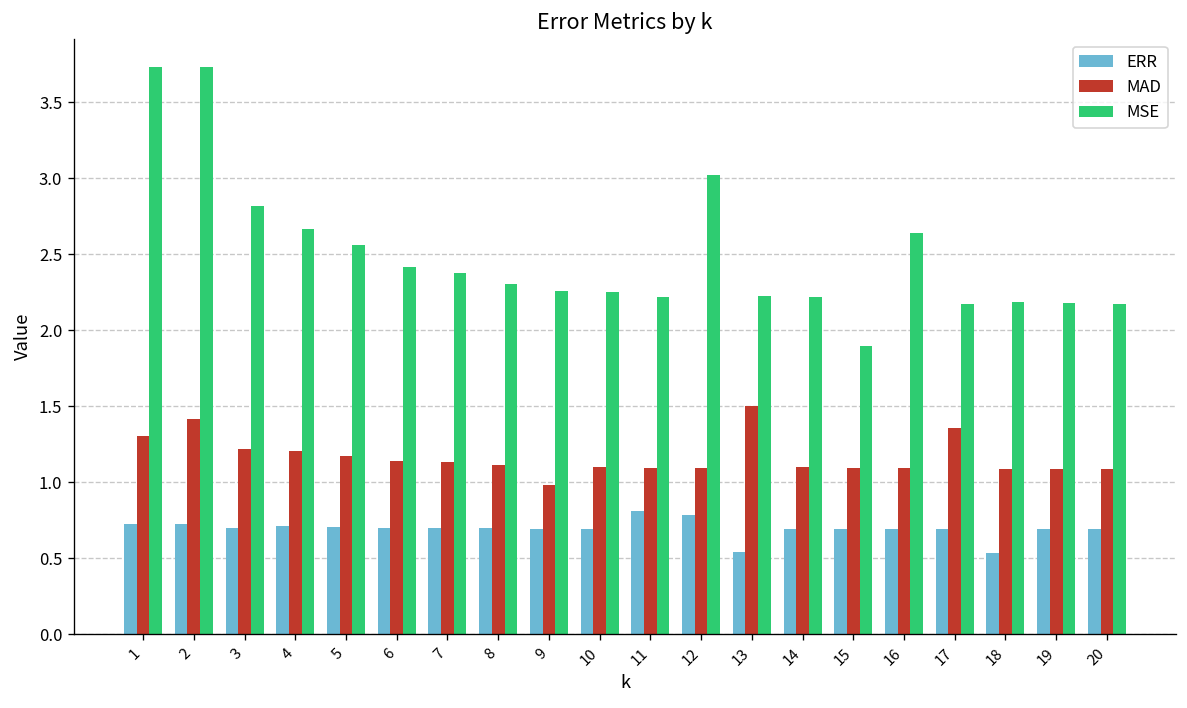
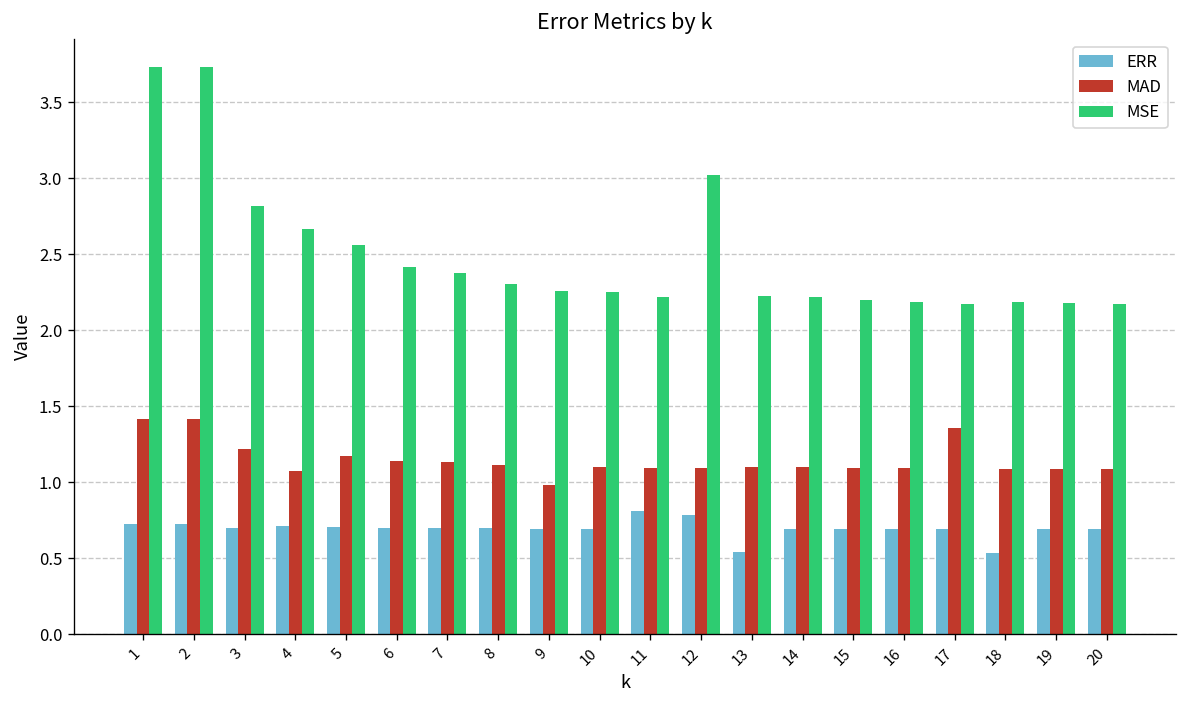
  {
    "ERR": {
      "1": 0.73,
      "2": 0.73,
      "3": 0.70,
      "4": 0.71,
      "5": 0.70,
      "6": 0.70,
      "7": 0.70,
      "8": 0.70,
      "9": 0.69,
      "10": 0.69,
      "11": 0.81,
      "12": 0.78,
      "13": 0.54,
      "14": 0.70,
      "15": 0.69,
      "16": 0.69,
      "17": 0.69,
      "18": 0.54,
      "19": 0.69,
      "20": 0.69
    },
    "MAD": {
-     "1": 1.30,
+     "1": 1.42,
      "2": 1.42,
      "3": 1.22,
-     "4": 1.21,
+     "4": 1.08,
      "5": 1.17,
      "6": 1.14,
      "7": 1.13,
      "8": 1.12,
      "9": 0.98,
      "10": 1.10,
      "11": 1.10,
      "12": 1.09,
-     "13": 1.50,
+     "13": 1.10,
      "14": 1.10,
      "15": 1.09,
      "16": 1.09,
      "17": 1.36,
      "18": 1.09,
      "19": 1.09,
      "20": 1.09
    },
    "MSE": {
      "1": 3.73,
      "2": 3.73,
      "3": 2.82,
      "4": 2.67,
      "5": 2.56,
      "6": 2.42,
      "7": 2.38,
      "8": 2.31,
      "9": 2.26,
      "10": 2.25,
      "11": 2.22,
      "12": 3.02,
      "13": 2.22,
      "14": 2.22,
-     "15": 1.89,
-     "16": 2.64,
+     "15": 2.20,
+     "16": 2.19,
      "17": 2.18,
      "18": 2.18,
      "19": 2.18,
      "20": 2.17
    }
  }
